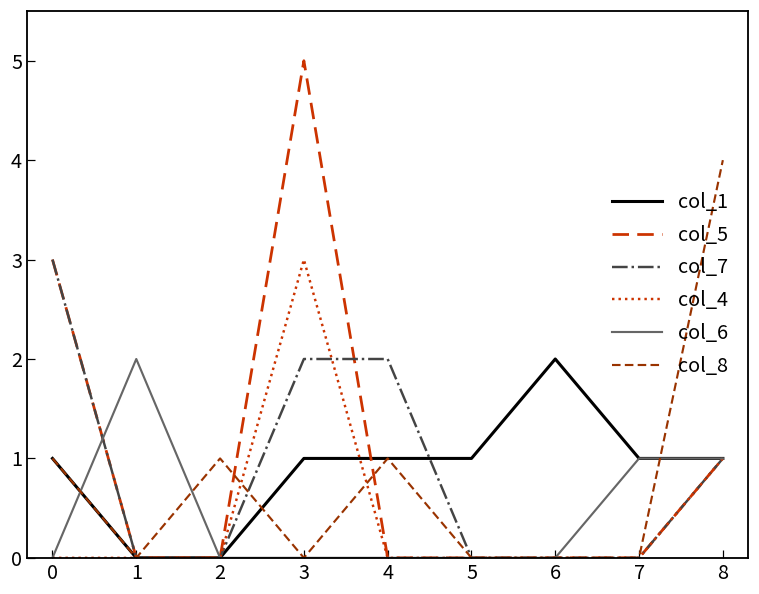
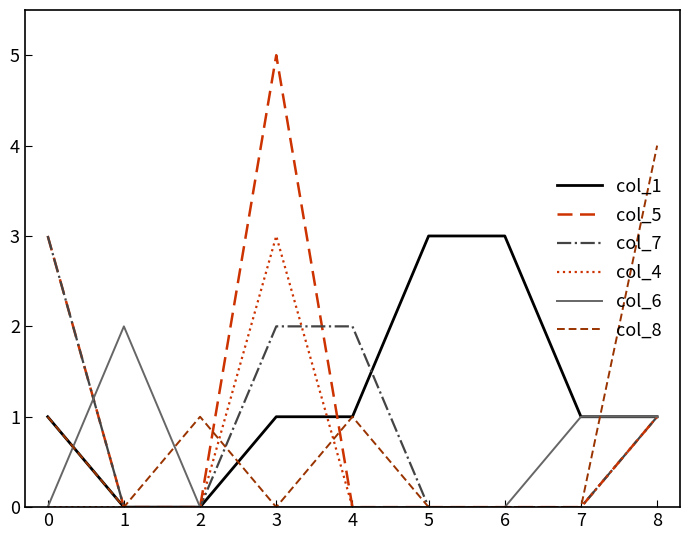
  {
    "col_1": {
      "3": 1,
-     "5": 1,
-     "6": 2
+     "5": 3,
+     "6": 3
    }
  }
